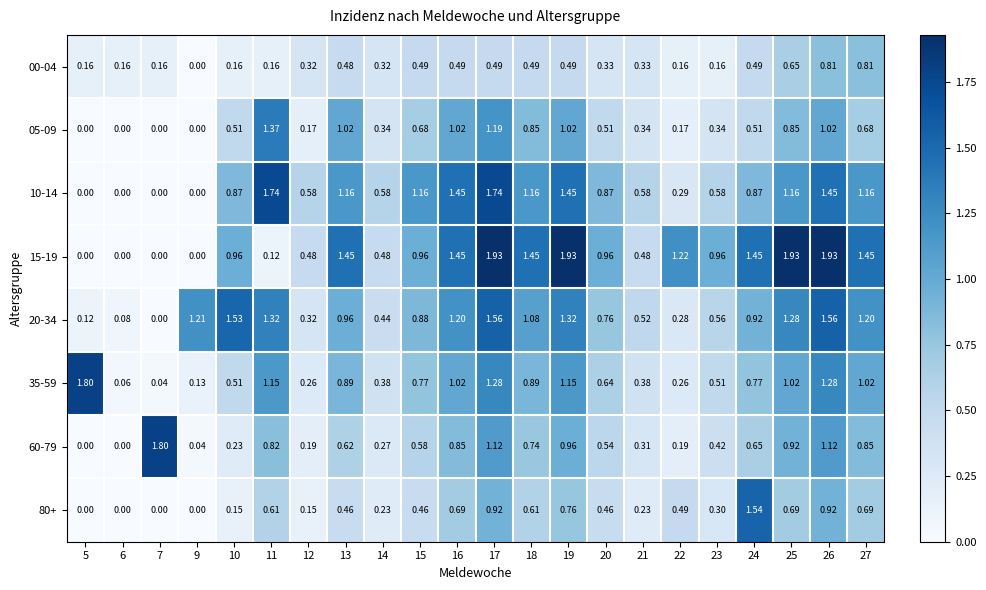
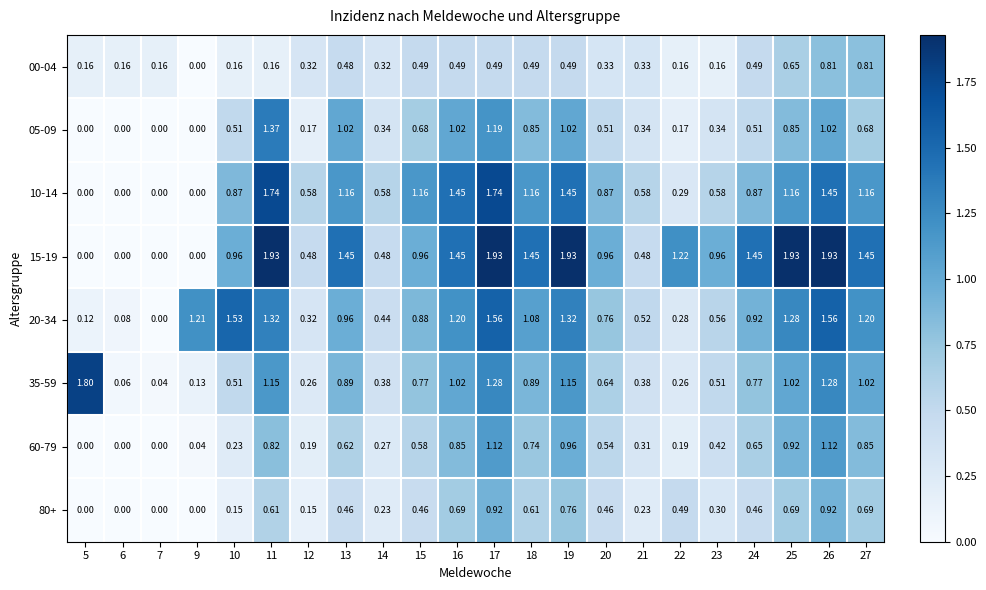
  {
    "00-04": {
      "5": 0.16,
      "6": 0.16,
      "7": 0.16,
      "9": 0.00,
      "10": 0.16,
      "11": 0.16,
      "12": 0.32,
      "13": 0.48,
      "14": 0.32,
      "15": 0.49,
      "16": 0.49,
      "17": 0.49,
      "18": 0.49,
      "19": 0.49,
      "20": 0.33,
      "21": 0.33,
      "22": 0.16,
      "23": 0.16,
      "24": 0.49,
      "25": 0.65,
      "26": 0.81,
      "27": 0.81
    },
    "05-09": {
      "5": 0.00,
      "6": 0.00,
      "7": 0.00,
      "9": 0.00,
      "10": 0.51,
      "11": 1.37,
      "12": 0.17,
      "13": 1.02,
      "14": 0.34,
      "15": 0.68,
      "16": 1.02,
      "17": 1.19,
      "18": 0.85,
      "19": 1.02,
      "20": 0.51,
      "21": 0.34,
      "22": 0.17,
      "23": 0.34,
      "24": 0.51,
      "25": 0.85,
      "26": 1.02,
      "27": 0.68
    },
    "10-14": {
      "5": 0.00,
      "6": 0.00,
      "7": 0.00,
      "9": 0.00,
      "10": 0.87,
      "11": 1.74,
      "12": 0.58,
      "13": 1.16,
      "14": 0.58,
      "15": 1.16,
      "16": 1.45,
      "17": 1.74,
      "18": 1.16,
      "19": 1.45,
      "20": 0.87,
      "21": 0.58,
      "22": 0.29,
      "23": 0.58,
      "24": 0.87,
      "25": 1.16,
      "26": 1.45,
      "27": 1.16
    },
    "15-19": {
      "5": 0.00,
      "6": 0.00,
      "7": 0.00,
      "9": 0.00,
      "10": 0.96,
-     "11": 0.12,
+     "11": 1.93,
      "12": 0.48,
      "13": 1.45,
      "14": 0.48,
      "15": 0.96,
      "16": 1.45,
      "17": 1.93,
      "18": 1.45,
      "19": 1.93,
      "20": 0.96,
      "21": 0.48,
      "22": 1.22,
      "23": 0.96,
      "24": 1.45,
      "25": 1.93,
      "26": 1.93,
      "27": 1.45
    },
    "20-34": {
      "5": 0.12,
      "6": 0.08,
      "7": 0.00,
      "9": 1.21,
      "10": 1.53,
      "11": 1.32,
      "12": 0.32,
      "13": 0.96,
      "14": 0.44,
      "15": 0.88,
      "16": 1.20,
      "17": 1.56,
      "18": 1.08,
      "19": 1.32,
      "20": 0.76,
      "21": 0.52,
      "22": 0.28,
      "23": 0.56,
      "24": 0.92,
      "25": 1.28,
      "26": 1.56,
      "27": 1.20
    },
    "35-59": {
      "5": 1.80,
      "6": 0.06,
      "7": 0.04,
      "9": 0.13,
      "10": 0.51,
      "11": 1.15,
      "12": 0.26,
      "13": 0.89,
      "14": 0.38,
      "15": 0.77,
      "16": 1.02,
      "17": 1.28,
      "18": 0.89,
      "19": 1.15,
      "20": 0.64,
      "21": 0.38,
      "22": 0.26,
      "23": 0.51,
      "24": 0.77,
      "25": 1.02,
      "26": 1.28,
      "27": 1.02
    },
    "60-79": {
      "5": 0.00,
      "6": 0.00,
-     "7": 1.80,
+     "7": 0.00,
      "9": 0.04,
      "10": 0.23,
      "11": 0.82,
      "12": 0.19,
      "13": 0.62,
      "14": 0.27,
      "15": 0.58,
      "16": 0.85,
      "17": 1.12,
      "18": 0.74,
      "19": 0.96,
      "20": 0.54,
      "21": 0.31,
      "22": 0.19,
      "23": 0.42,
      "24": 0.65,
      "25": 0.92,
      "26": 1.12,
      "27": 0.85
    },
    "80+": {
      "5": 0.00,
      "6": 0.00,
      "7": 0.00,
      "9": 0.00,
      "10": 0.15,
      "11": 0.61,
      "12": 0.15,
      "13": 0.46,
      "14": 0.23,
      "15": 0.46,
      "16": 0.69,
      "17": 0.92,
      "18": 0.61,
      "19": 0.76,
      "20": 0.46,
      "21": 0.23,
      "22": 0.49,
      "23": 0.30,
-     "24": 1.54,
+     "24": 0.46,
      "25": 0.69,
      "26": 0.92,
      "27": 0.69
    }
  }
